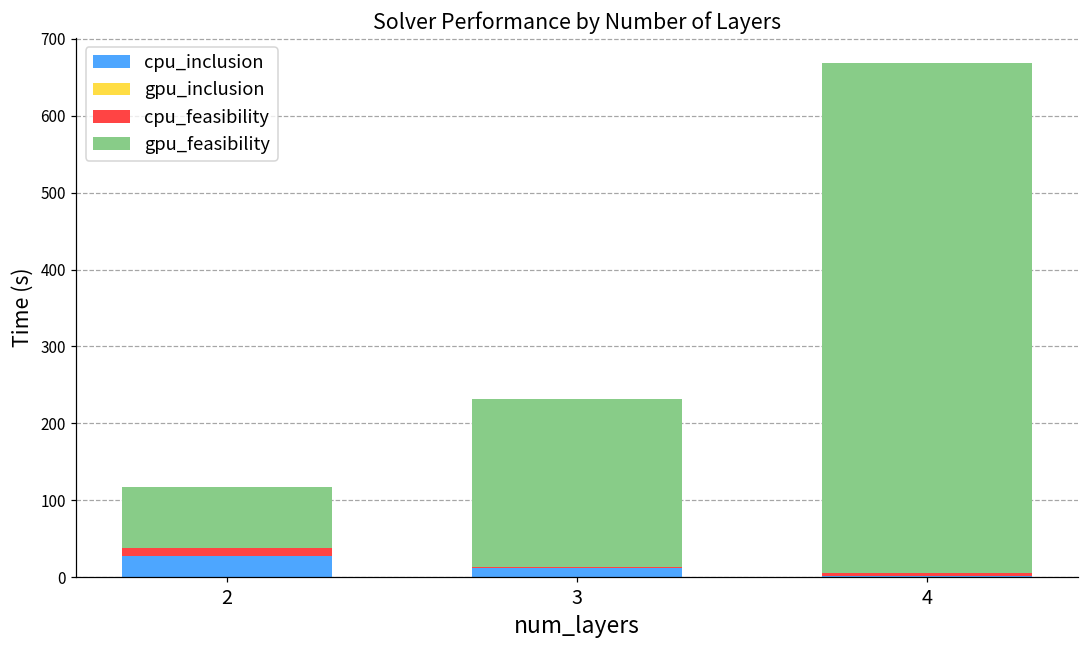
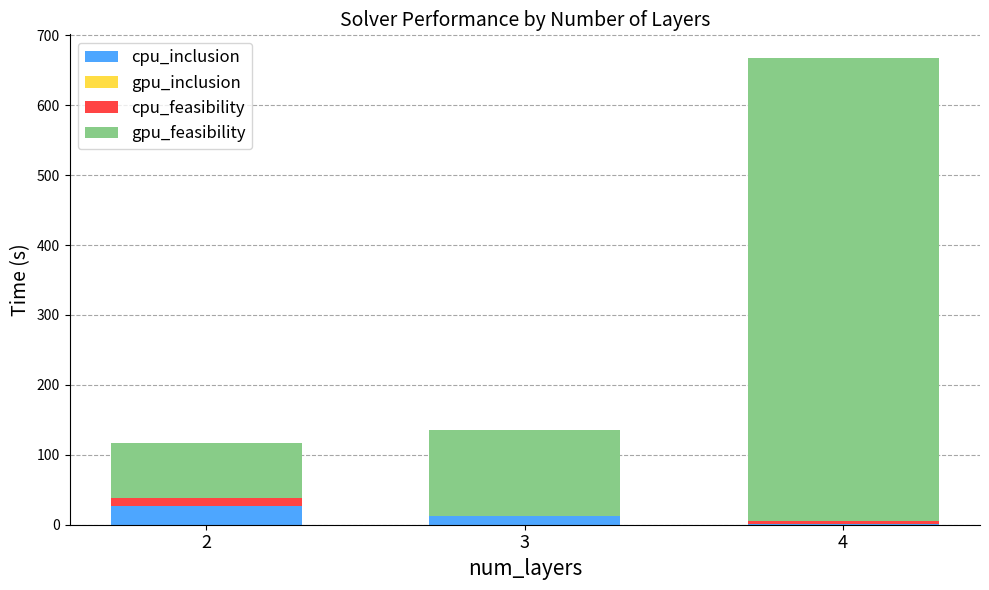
  {
    "gpu_inclusion": {
      "2": 30,
      "3": 10
    },
    "cpu_feasibility": {
      "2": 10,
      "4": 0
    },
    "gpu_feasibility": {
      "2": 80,
-     "3": 220,
+     "3": 120,
      "4": 660
    }
  }
